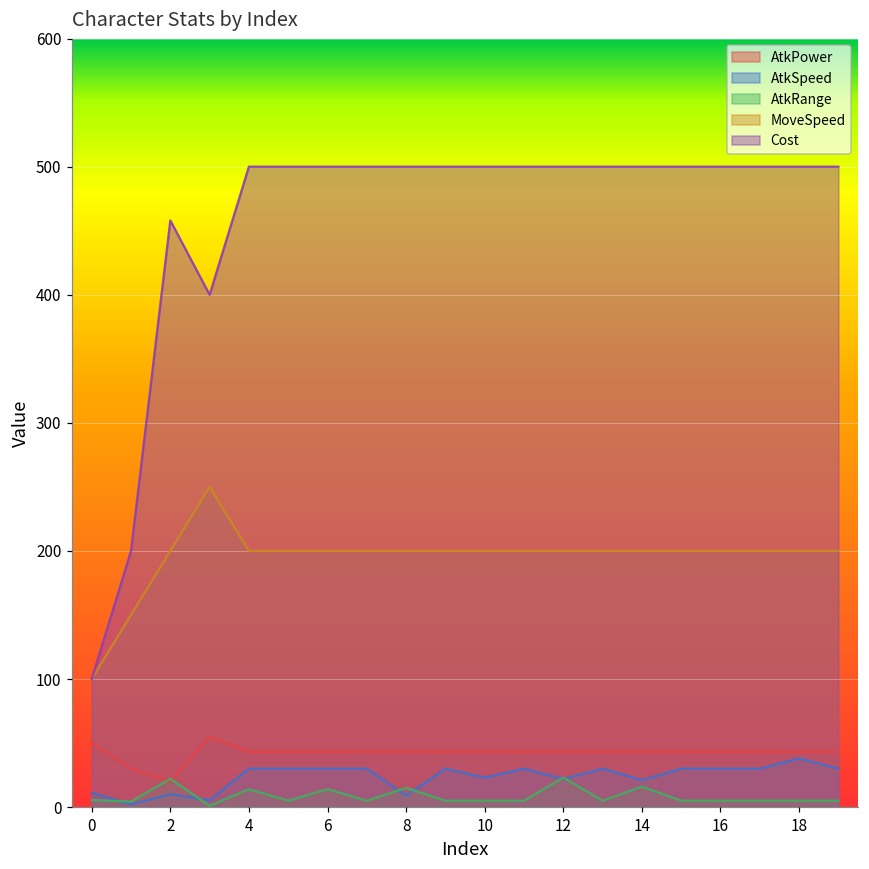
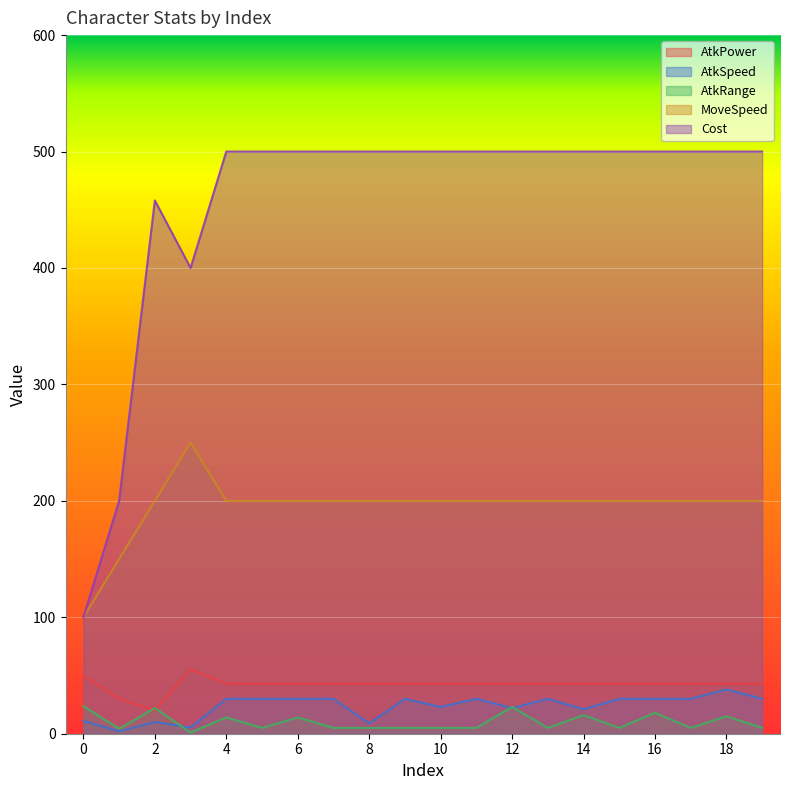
  {
    "AtkSpeed": {
      "0": 11,
      "2": 10,
      "4": 30,
      "6": 30,
      "8": 9,
      "10": 23,
      "14": 21,
      "16": 30,
      "18": 38
    },
    "AtkRange": {
-     "0": 6,
+     "0": 24,
      "4": 14,
      "6": 14,
-     "8": 15,
+     "8": 5,
      "10": 5,
      "14": 16,
-     "16": 5,
-     "18": 5
+     "16": 18,
+     "18": 15
    },
    "Cost": {
      "2": 458,
      "4": 500,
      "6": 500,
      "8": 500,
      "10": 500,
      "12": 500,
      "14": 500,
      "16": 500,
      "18": 500
    }
  }
